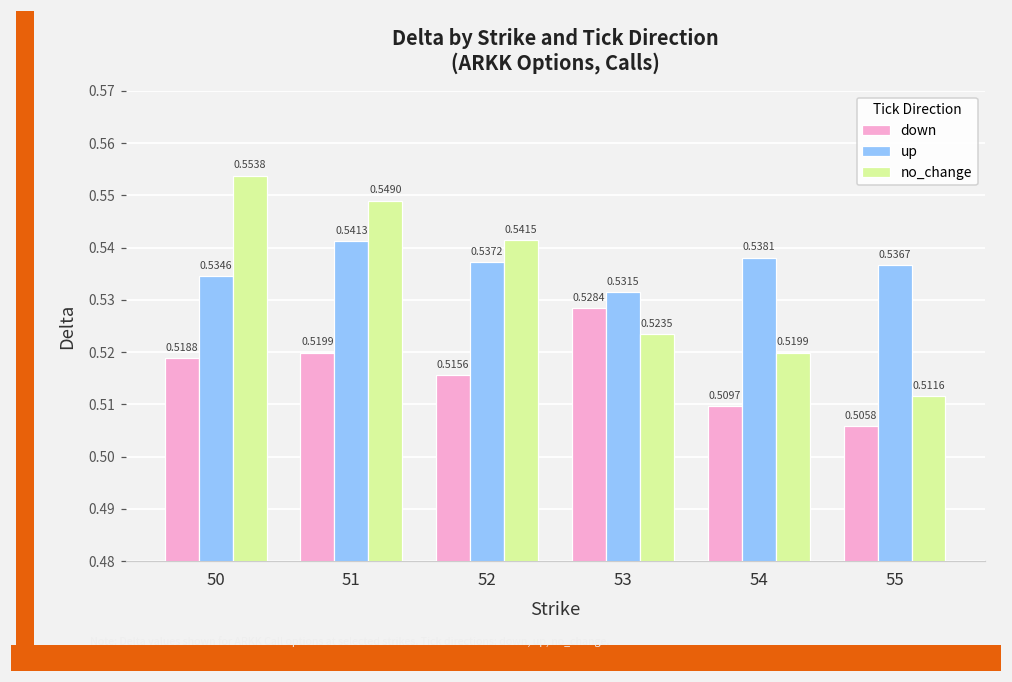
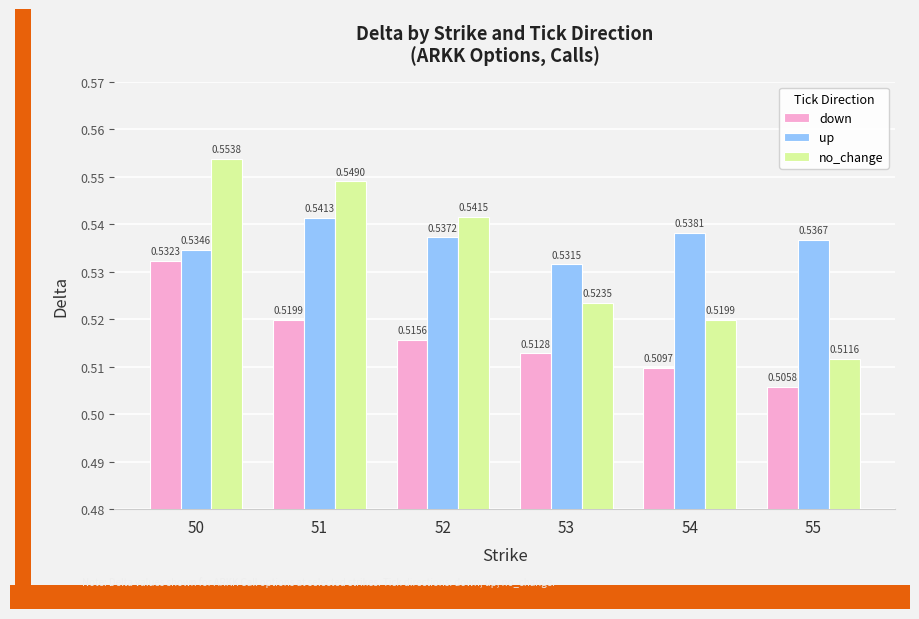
  {
    "down": {
-     "50": 0.5188,
+     "50": 0.5323,
      "51": 0.5199,
      "52": 0.5156,
-     "53": 0.5284,
+     "53": 0.5128,
      "54": 0.5097,
      "55": 0.5058
    },
    "up": {
      "50": 0.5346,
      "51": 0.5413,
      "52": 0.5372,
      "53": 0.5315,
      "54": 0.5381,
      "55": 0.5367
    },
    "no_change": {
      "50": 0.5538,
      "51": 0.5490,
      "52": 0.5415,
      "53": 0.5235,
      "54": 0.5199,
      "55": 0.5116
    }
  }
